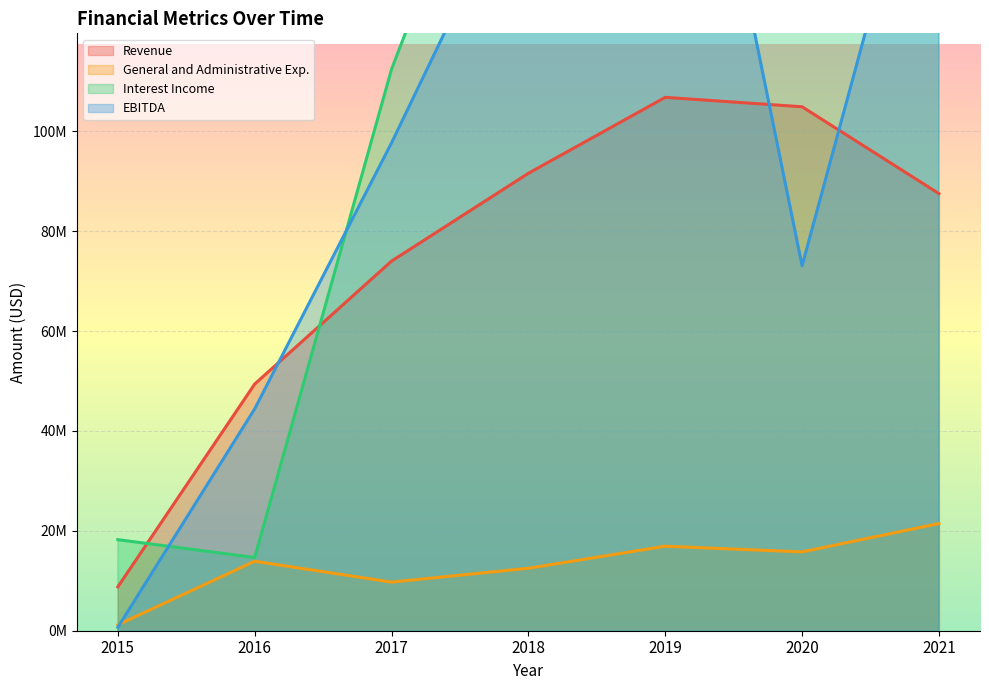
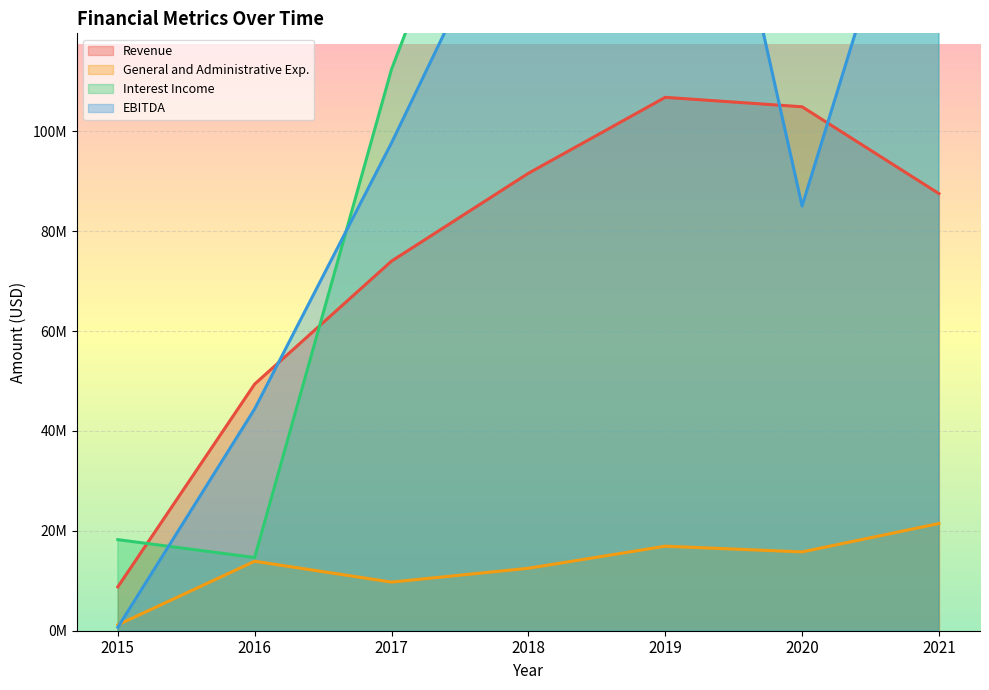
  {
    "Interest Income": {
      "2015": 18000000,
      "2016": 15000000,
      "2017": 112000000
    },
    "EBITDA": {
      "2016": 44000000,
      "2017": 98000000,
-     "2020": 73000000
+     "2020": 85000000
    }
  }
